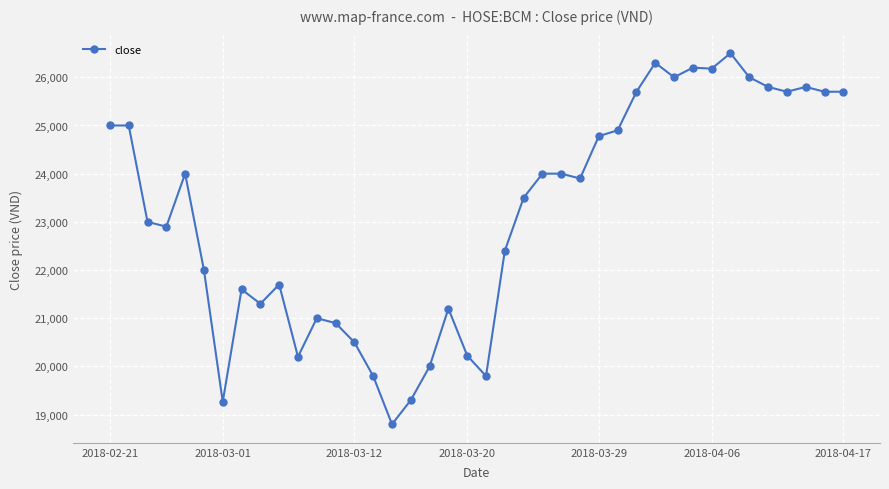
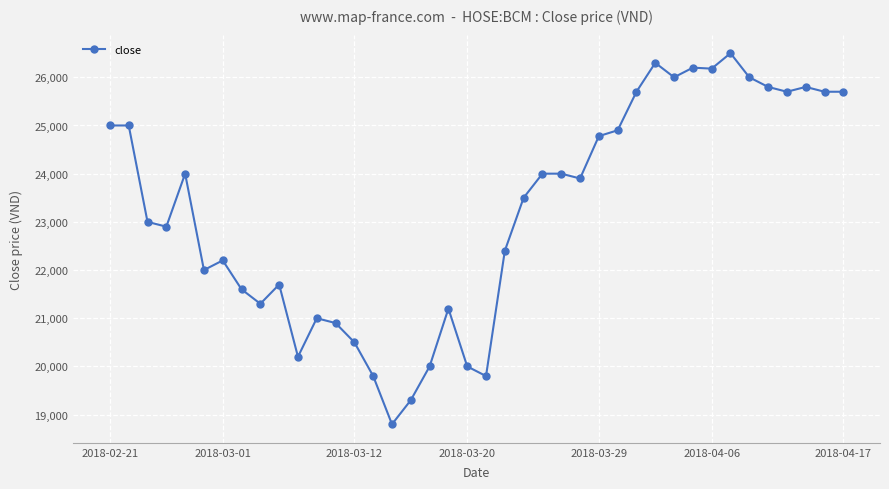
  {
    "2018-02-21": "25,000",
-   "2018-03-01": "19,300",
+   "2018-03-01": "22,200",
    "2018-03-12": "20,500",
-   "2018-03-20": "20,200",
+   "2018-03-20": "20,000",
    "2018-03-29": "24,800",
    "2018-04-06": "26,200",
    "2018-04-17": "25,700"
  }
